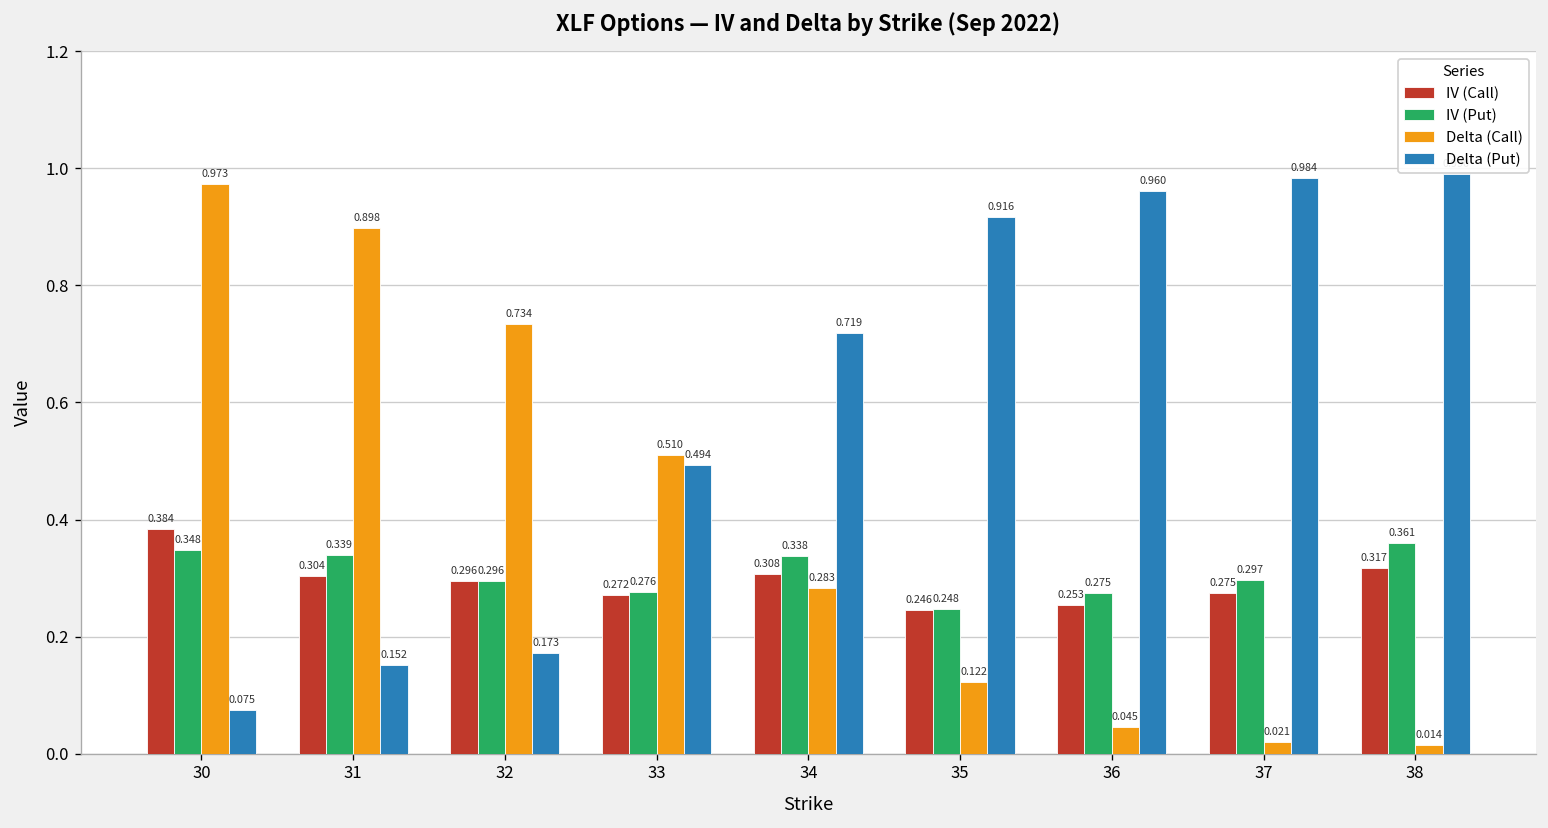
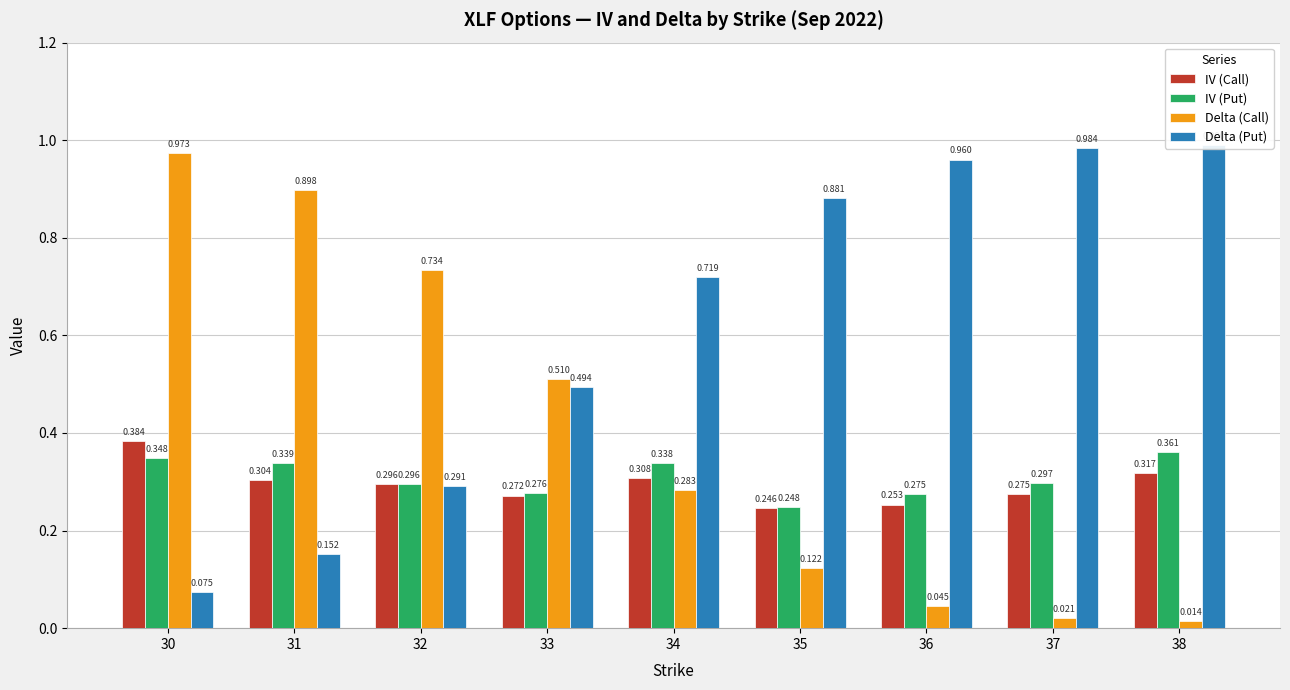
  {
    "IV (Call)": {
      "30": 0.384,
      "31": 0.304,
      "32": 0.296,
      "33": 0.272,
      "34": 0.308,
      "35": 0.246,
      "36": 0.253,
      "37": 0.275,
      "38": 0.317
    },
    "IV (Put)": {
      "30": 0.348,
      "31": 0.339,
      "32": 0.296,
      "33": 0.276,
      "34": 0.338,
      "35": 0.248,
      "36": 0.275,
      "37": 0.297,
      "38": 0.361
    },
    "Delta (Call)": {
      "30": 0.973,
      "31": 0.898,
      "32": 0.734,
      "33": 0.510,
      "34": 0.283,
      "35": 0.122,
      "36": 0.045,
      "37": 0.021,
      "38": 0.014
    },
    "Delta (Put)": {
      "30": 0.075,
      "31": 0.152,
-     "32": 0.173,
+     "32": 0.291,
      "33": 0.494,
      "34": 0.719,
-     "35": 0.916,
+     "35": 0.881,
      "36": 0.960,
      "37": 0.984
    }
  }
